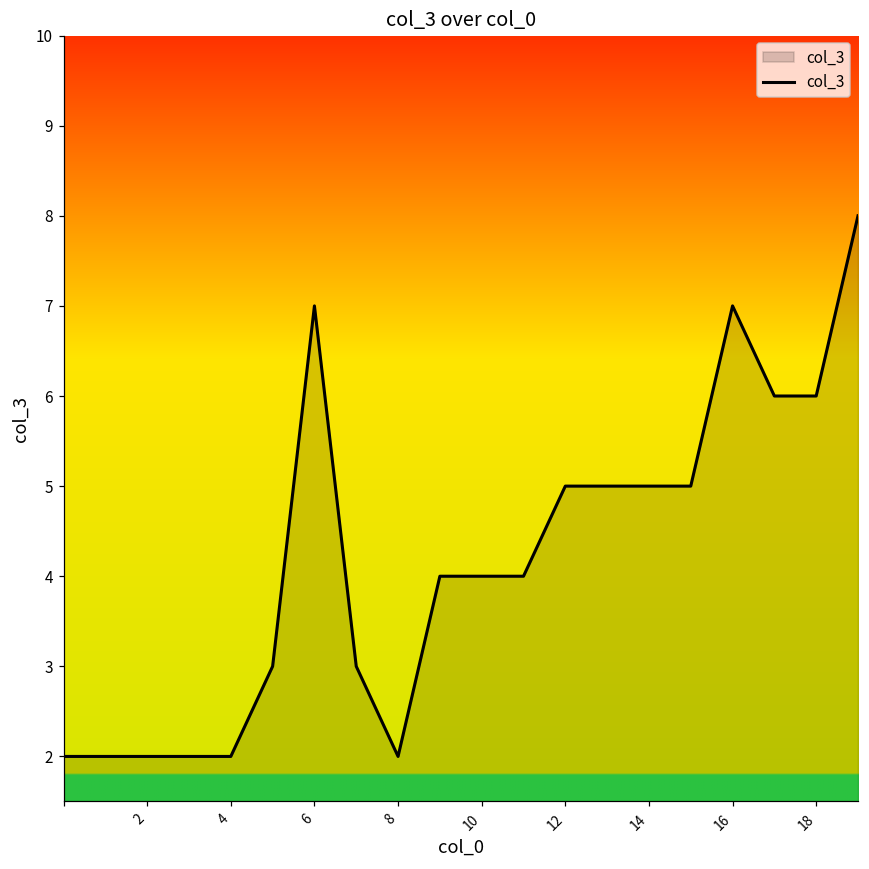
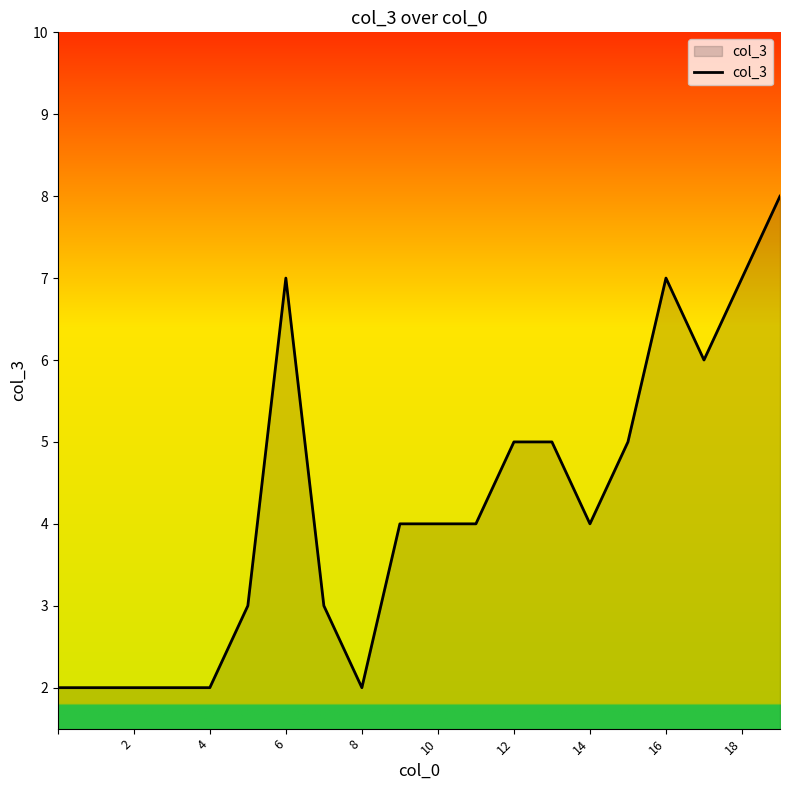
  {
    "2": 2,
    "4": 2,
    "6": 7,
    "8": 2,
    "10": 4,
    "12": 5,
-   "14": 5,
+   "14": 4,
    "16": 7,
-   "18": 6
+   "18": 7
  }
